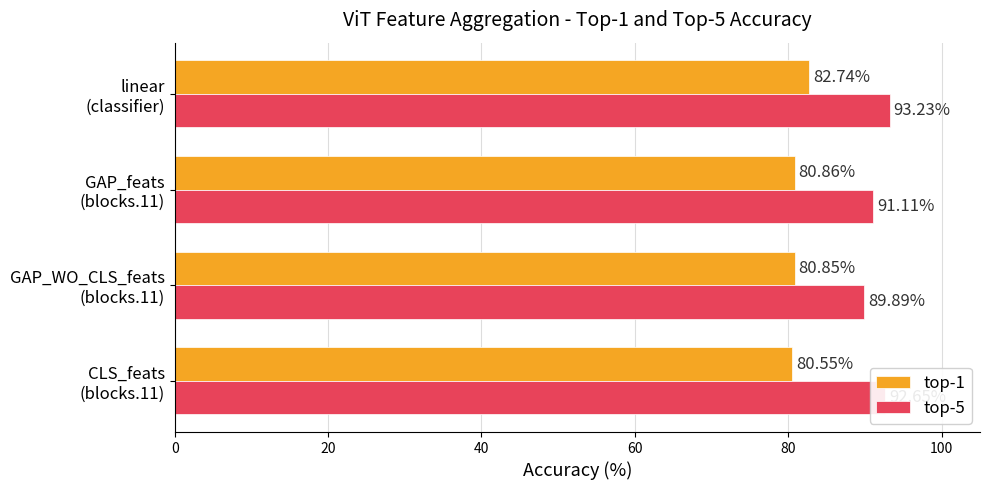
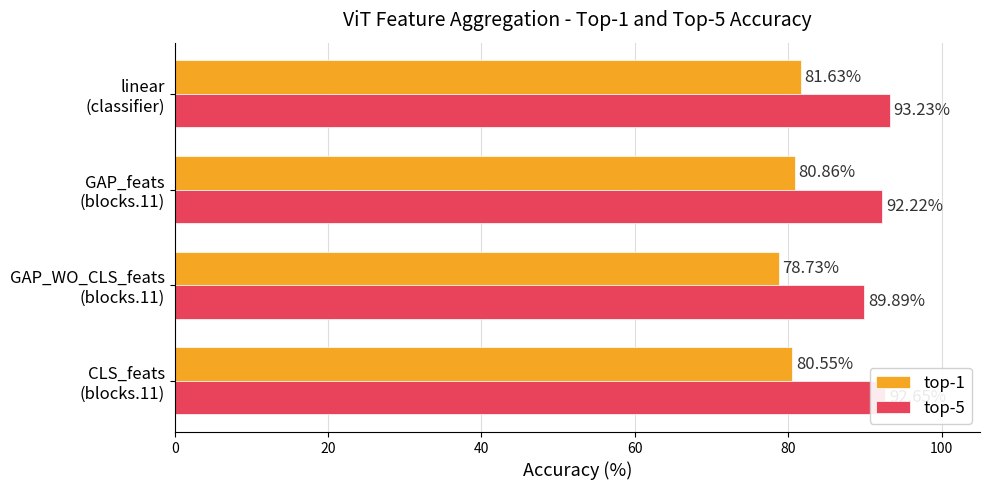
  {
    "top-1": {
-     "linear (classifier)": "82.74%",
+     "linear (classifier)": "81.63%",
      "GAP_feats (blocks.11)": "80.86%",
-     "GAP_WO_CLS_feats (blocks.11)": "80.85%",
+     "GAP_WO_CLS_feats (blocks.11)": "78.73%",
      "CLS_feats (blocks.11)": "80.55%"
    },
    "top-5": {
      "linear (classifier)": "93.23%",
-     "GAP_feats (blocks.11)": "91.11%",
+     "GAP_feats (blocks.11)": "92.22%",
      "GAP_WO_CLS_feats (blocks.11)": "89.89%"
    }
  }
